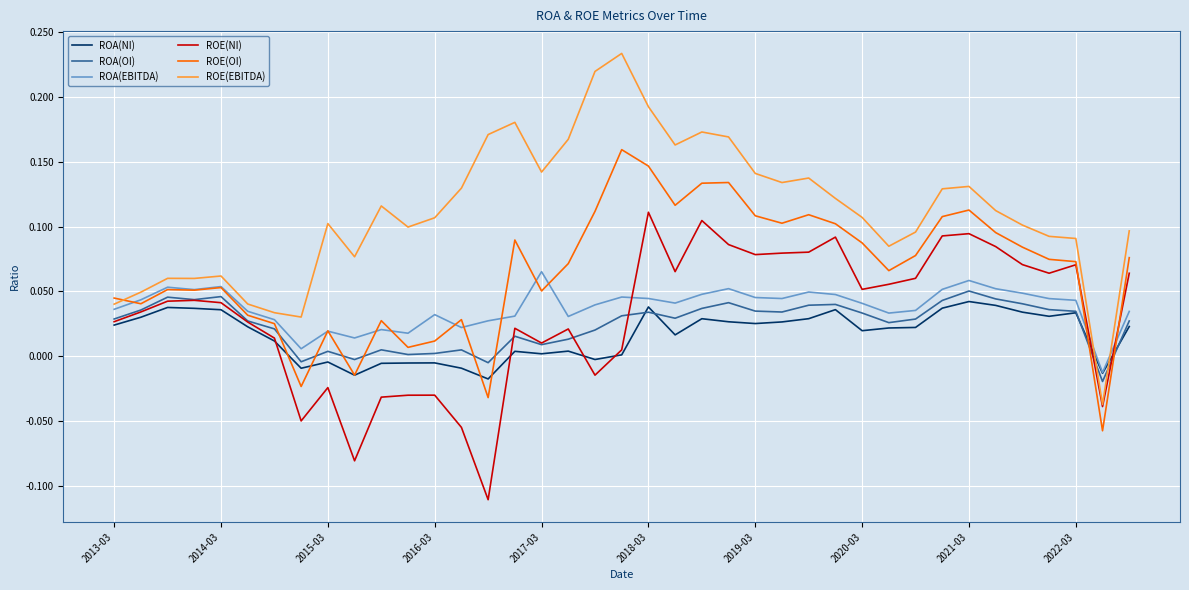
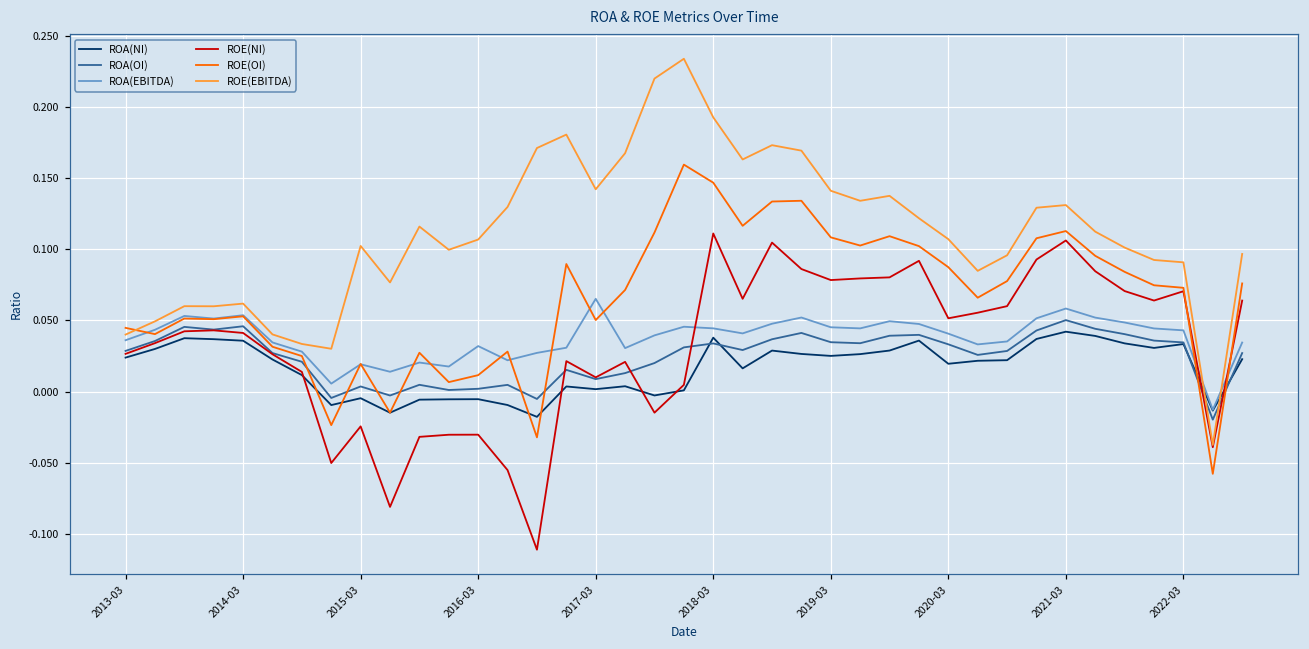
  {
    "ROA(NI)": {
      "2013-03": 0.024,
      "2014-03": 0.036,
      "2015-03": -0.005,
      "2016-03": -0.005,
      "2017-03": 0.002,
      "2018-03": 0.038,
      "2019-03": 0.025,
      "2020-03": 0.020,
      "2021-03": 0.042
    },
    "ROA(OI)": {
      "2013-03": 0.029,
      "2014-03": 0.046,
      "2015-03": 0.004,
      "2016-03": 0.002,
      "2018-03": 0.034,
      "2019-03": 0.035,
      "2020-03": 0.033,
      "2021-03": 0.050
    },
    "ROA(EBITDA)": {
      "2013-03": 0.036,
      "2016-03": 0.032,
      "2017-03": 0.065,
      "2018-03": 0.044,
      "2019-03": 0.045,
      "2020-03": 0.041,
      "2021-03": 0.058,
      "2022-03": 0.043
    },
    "ROE(NI)": {
      "2013-03": 0.027,
      "2014-03": 0.041,
      "2015-03": -0.024,
      "2016-03": -0.030,
      "2018-03": 0.111,
      "2019-03": 0.078,
      "2020-03": 0.052,
-     "2021-03": 0.095,
+     "2021-03": 0.106,
      "2022-03": 0.071
    },
    "ROE(OI)": {
      "2013-03": 0.045,
      "2016-03": 0.012,
      "2017-03": 0.050,
      "2018-03": 0.147,
      "2019-03": 0.108,
      "2020-03": 0.087,
      "2021-03": 0.113,
      "2022-03": 0.073
    },
    "ROE(EBITDA)": {
      "2013-03": 0.040,
      "2014-03": 0.062,
      "2015-03": 0.102,
      "2016-03": 0.107,
      "2017-03": 0.142,
      "2018-03": 0.193,
      "2019-03": 0.141,
      "2020-03": 0.107,
      "2021-03": 0.131,
      "2022-03": 0.091
    }
  }
